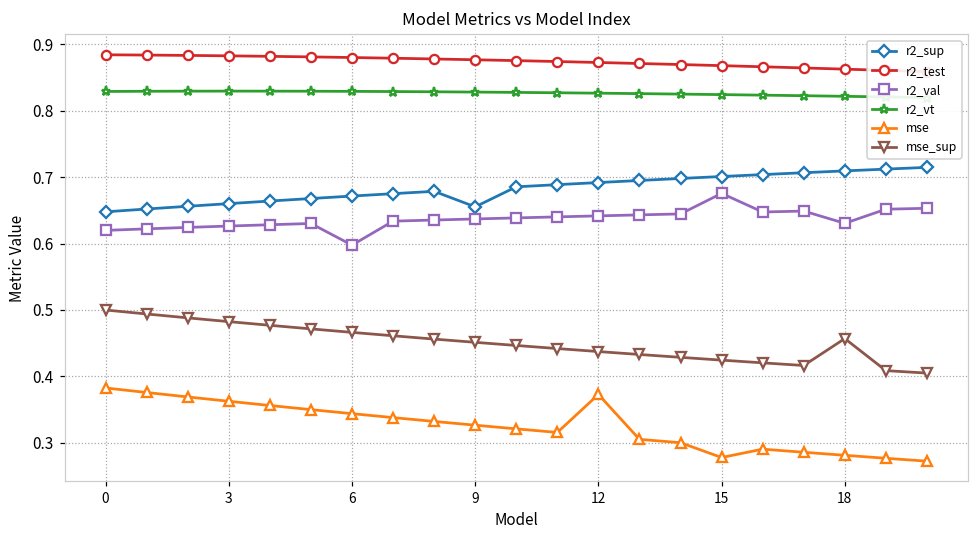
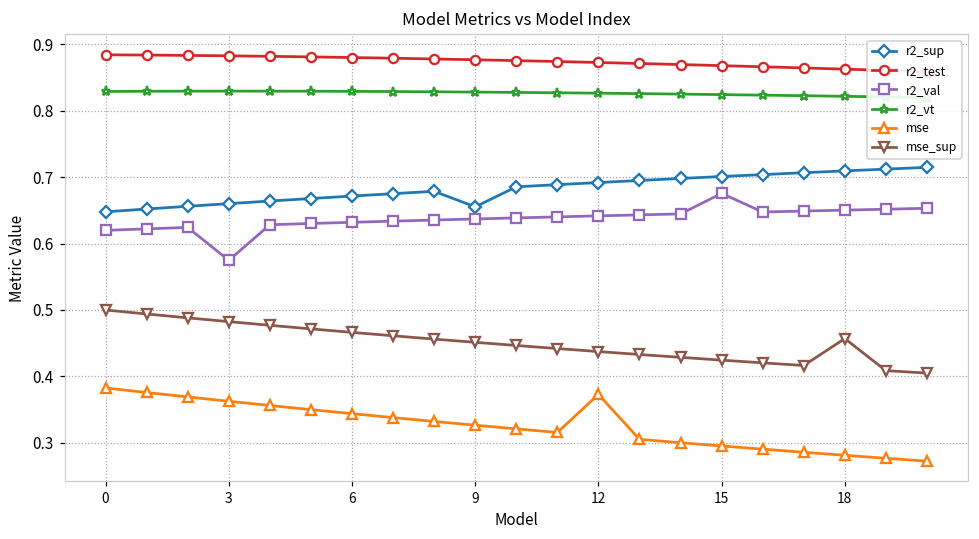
  {
    "r2_sup": {
      "0": 0.65,
      "3": 0.66,
      "6": 0.67,
      "9": 0.66,
      "12": 0.69,
      "15": 0.70,
      "18": 0.71
    },
    "r2_test": {
      "0": 0.88,
      "3": 0.88,
      "6": 0.88,
      "9": 0.88,
      "12": 0.87,
      "15": 0.87,
      "18": 0.86
    },
    "r2_val": {
      "0": 0.62,
-     "3": 0.63,
-     "6": 0.60,
+     "3": 0.57,
+     "6": 0.63,
      "9": 0.64,
      "12": 0.64,
      "15": 0.68,
-     "18": 0.63
+     "18": 0.65
    },
    "r2_vt": {
      "0": 0.83,
      "3": 0.83,
      "6": 0.83,
      "9": 0.83,
      "12": 0.83,
      "15": 0.82,
      "18": 0.82
    },
    "mse": {
      "0": 0.38,
      "3": 0.36,
      "6": 0.34,
      "9": 0.33,
      "12": 0.37,
-     "15": 0.28,
+     "15": 0.30,
      "18": 0.28
    },
    "mse_sup": {
      "0": 0.50,
      "3": 0.48,
      "6": 0.47,
      "9": 0.45,
      "12": 0.44,
      "15": 0.42,
      "18": 0.46
    }
  }
